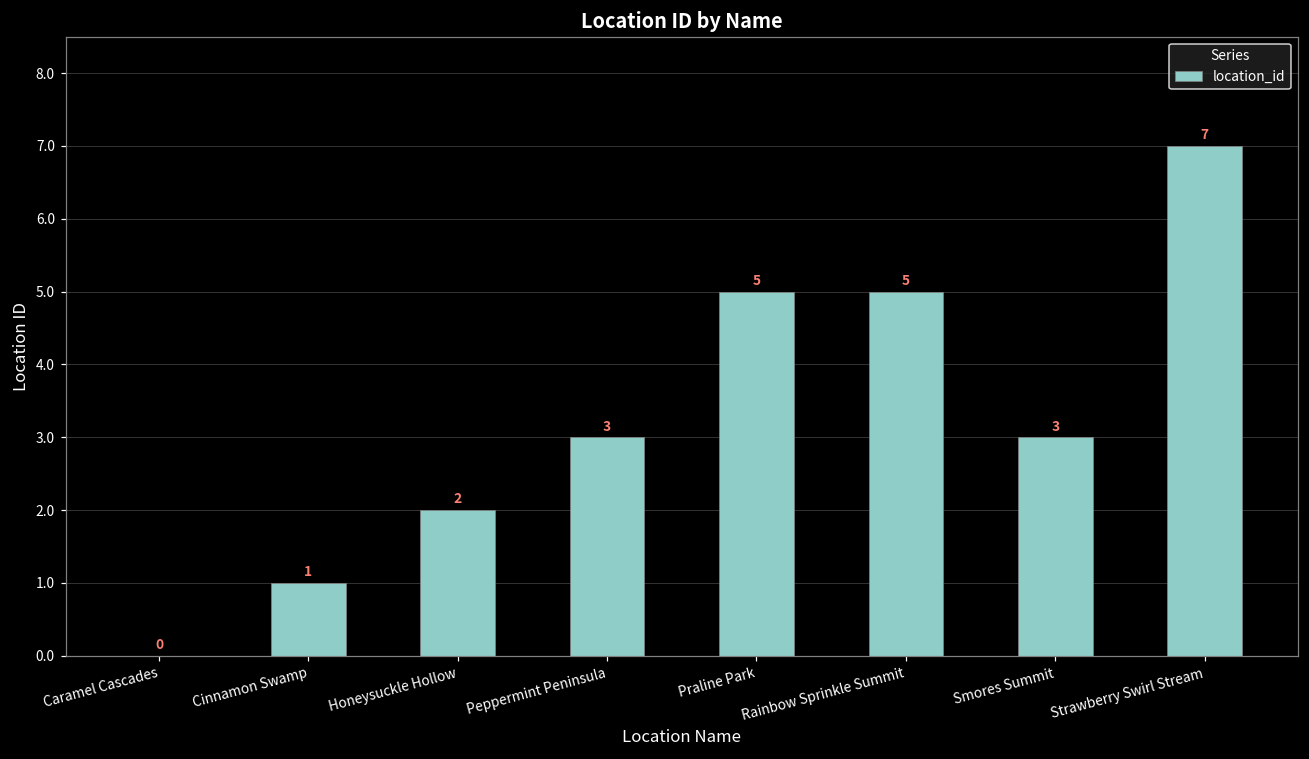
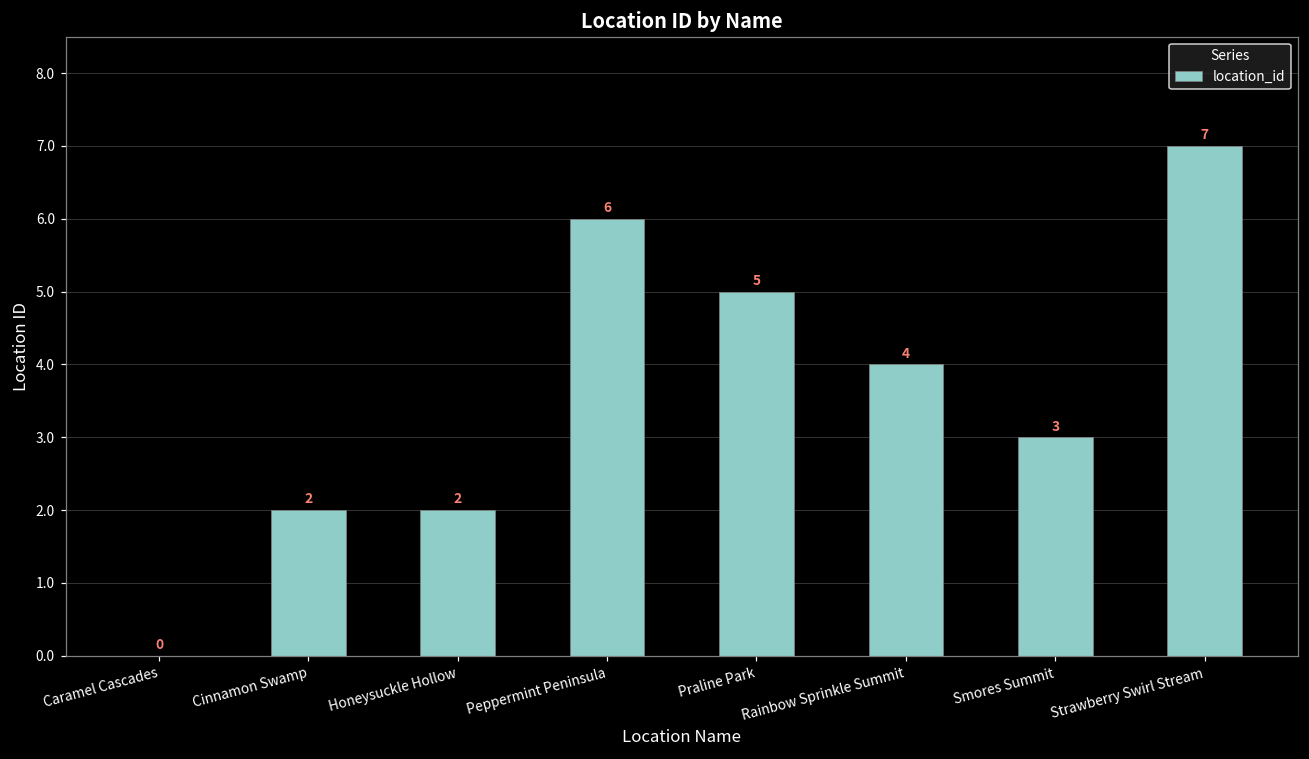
  {
    "Caramel Cascades": 0,
-   "Cinnamon Swamp": 1,
+   "Cinnamon Swamp": 2,
    "Honeysuckle Hollow": 2,
-   "Peppermint Peninsula": 3,
+   "Peppermint Peninsula": 6,
    "Praline Park": 5,
-   "Rainbow Sprinkle Summit": 5,
+   "Rainbow Sprinkle Summit": 4,
    "Smores Summit": 3,
    "Strawberry Swirl Stream": 7
  }
